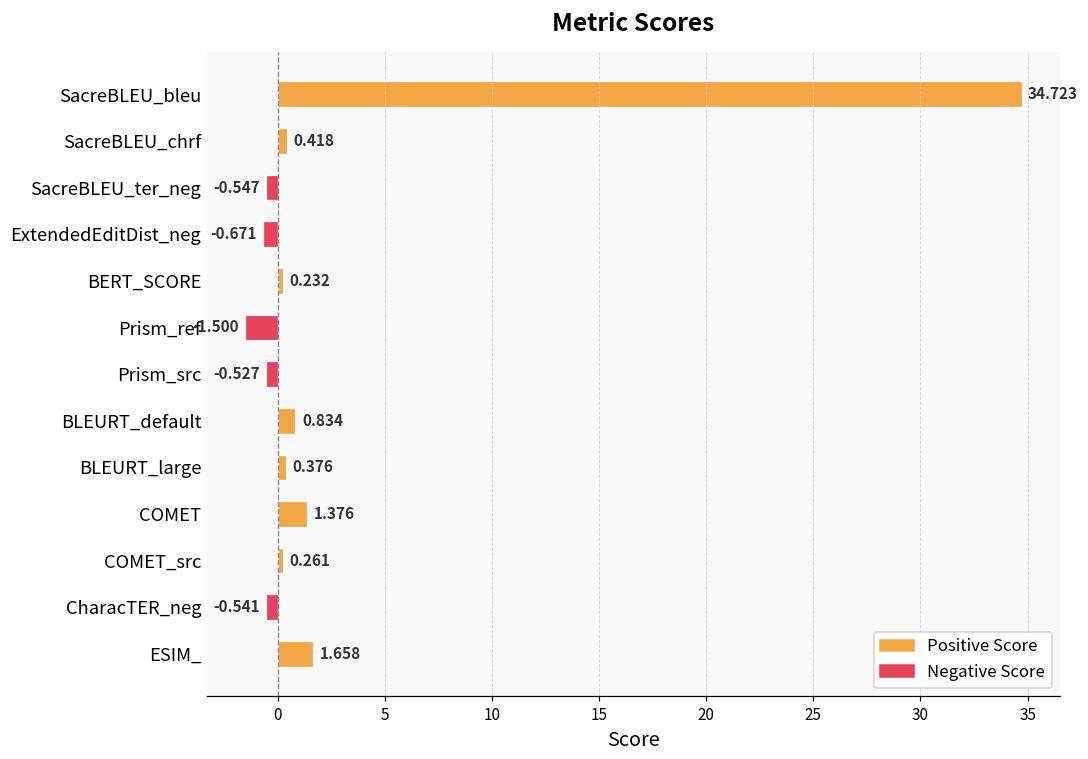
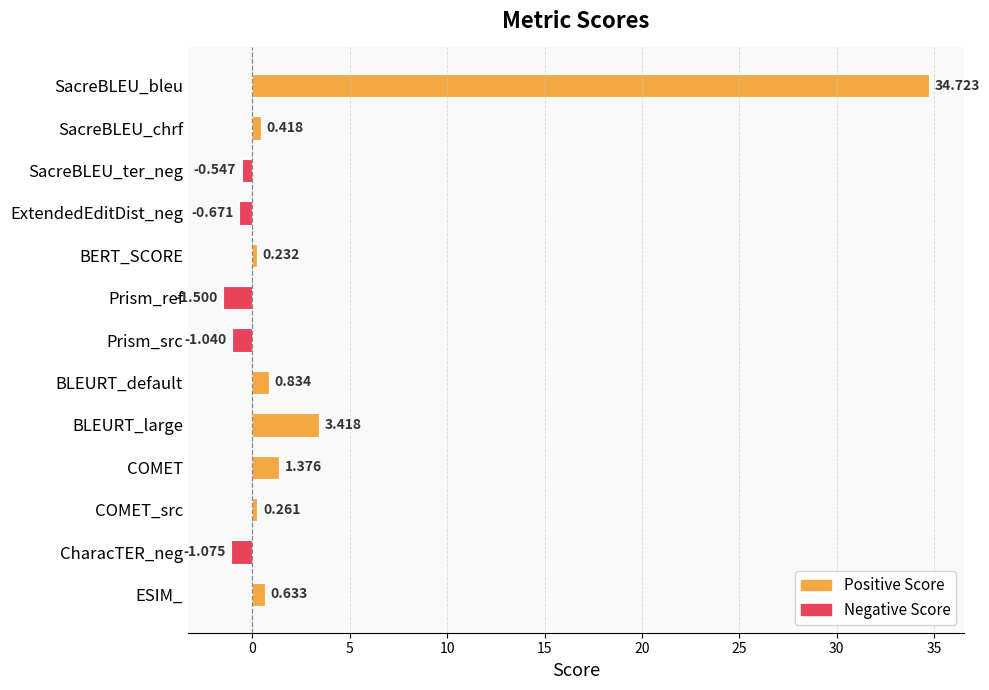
  {
    "SacreBLEU_bleu": 34.723,
    "SacreBLEU_chrf": 0.418,
    "SacreBLEU_ter_neg": -0.547,
    "ExtendedEditDist_neg": -0.671,
    "BERT_SCORE": 0.232,
    "Prism_ref": -1.500,
-   "Prism_src": -0.527,
+   "Prism_src": -1.040,
    "BLEURT_default": 0.834,
-   "BLEURT_large": 0.376,
+   "BLEURT_large": 3.418,
    "COMET": 1.376,
    "COMET_src": 0.261,
-   "CharacTER_neg": -0.541,
-   "ESIM_": 1.658
+   "CharacTER_neg": -1.075,
+   "ESIM_": 0.633
  }
